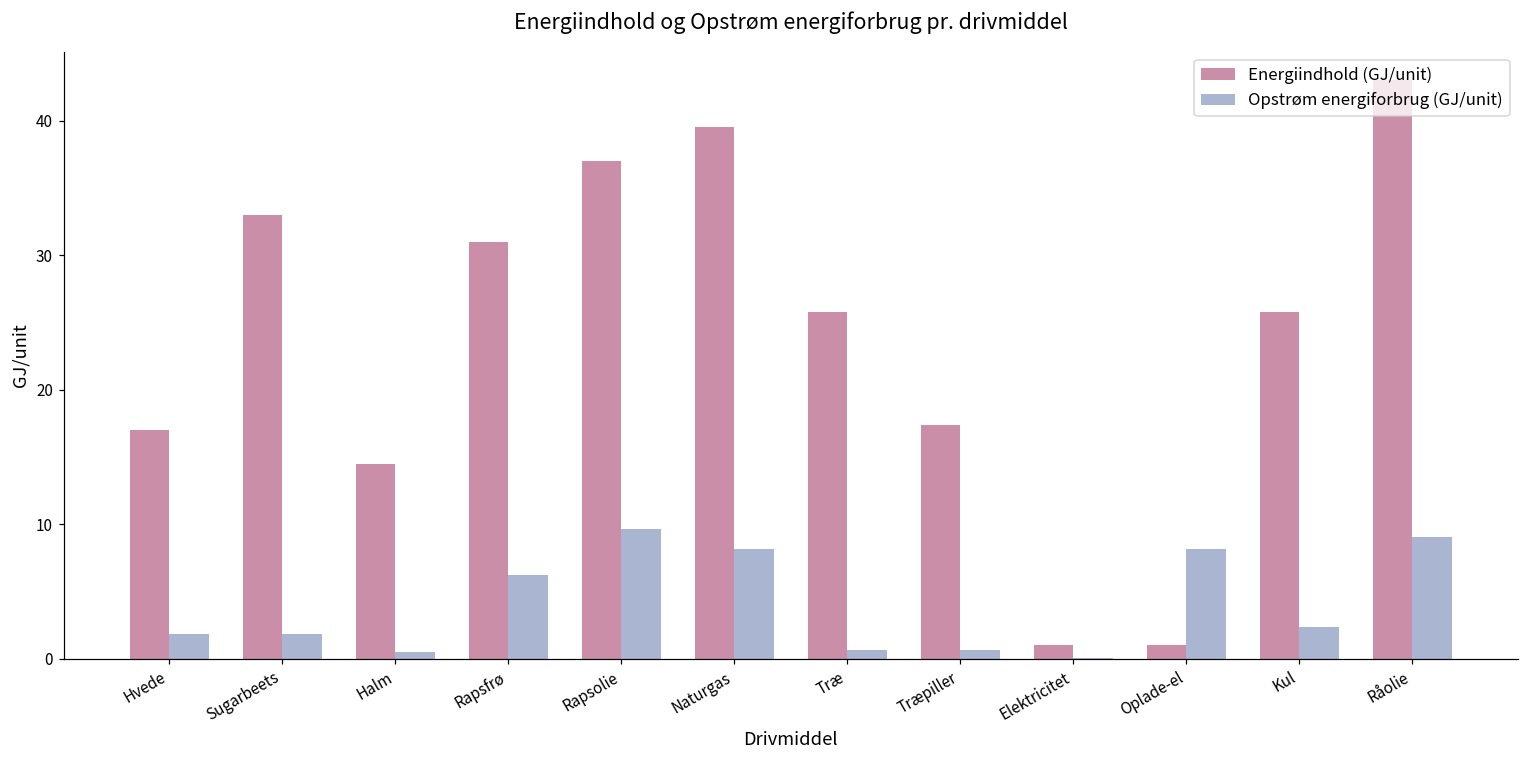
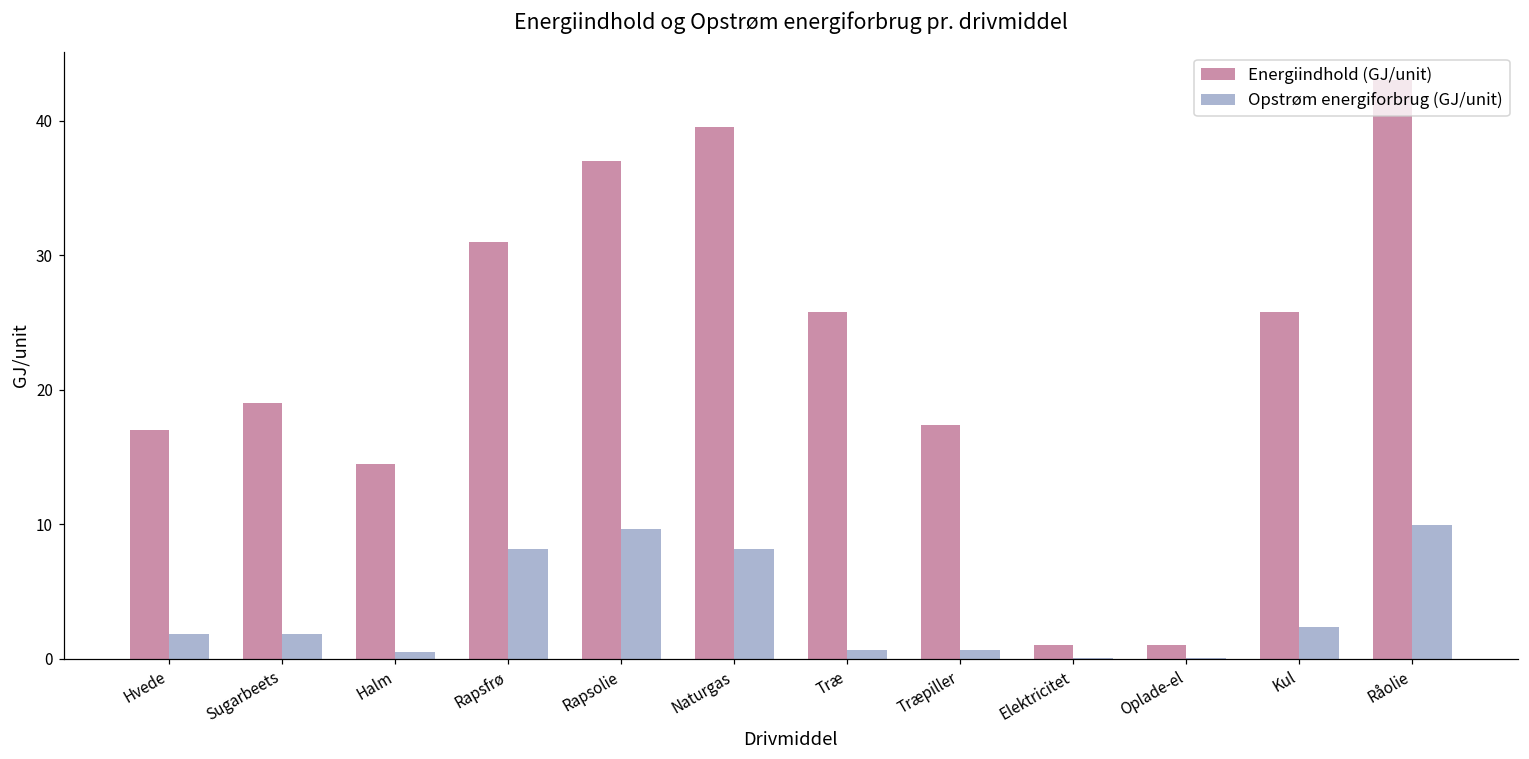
  {
    "Energiindhold (GJ/unit)": {
      "Hvede": 17,
-     "Sugarbeets": 33,
+     "Sugarbeets": 19,
      "Halm": 14.5,
      "Rapsfrø": 31,
      "Rapsolie": 37,
      "Naturgas": 39.5,
      "Træ": 26,
      "Træpiller": 17.4,
      "Elektricitet": 1,
      "Oplade-el": 1,
      "Kul": 26
    },
    "Opstrøm energiforbrug (GJ/unit)": {
      "Hvede": 1.8,
      "Sugarbeets": 1.8,
      "Halm": 0.5,
-     "Rapsfrø": 6.2,
+     "Rapsfrø": 8.2,
      "Rapsolie": 9.7,
      "Naturgas": 8.2,
      "Træ": 0.7,
      "Træpiller": 0.7,
-     "Oplade-el": 8.2,
+     "Oplade-el": 0.1,
      "Kul": 2.4,
-     "Råolie": 9.1
+     "Råolie": 10.0
    }
  }
